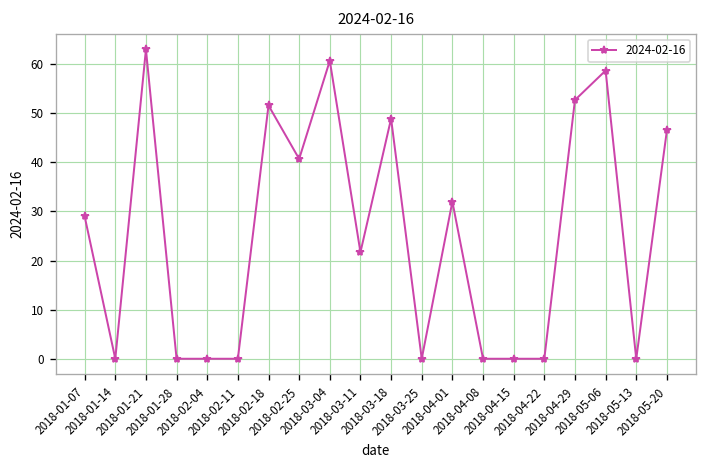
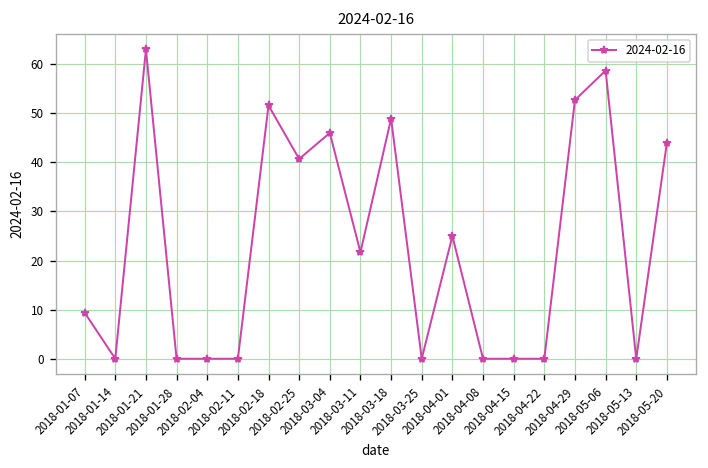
  {
-   "2018-01-07": 29,
+   "2018-01-07": 9,
    "2018-01-14": 0,
    "2018-01-21": 63,
    "2018-01-28": 0,
    "2018-02-04": 0,
    "2018-02-11": 0,
    "2018-02-18": 52,
    "2018-02-25": 41,
-   "2018-03-04": 61,
+   "2018-03-04": 46,
    "2018-03-11": 22,
    "2018-03-18": 49,
    "2018-03-25": 0,
-   "2018-04-01": 32,
+   "2018-04-01": 25,
    "2018-04-08": 0,
    "2018-04-15": 0,
    "2018-04-22": 0,
    "2018-04-29": 53,
    "2018-05-06": 59,
    "2018-05-13": 0,
-   "2018-05-20": 47
+   "2018-05-20": 44
  }
